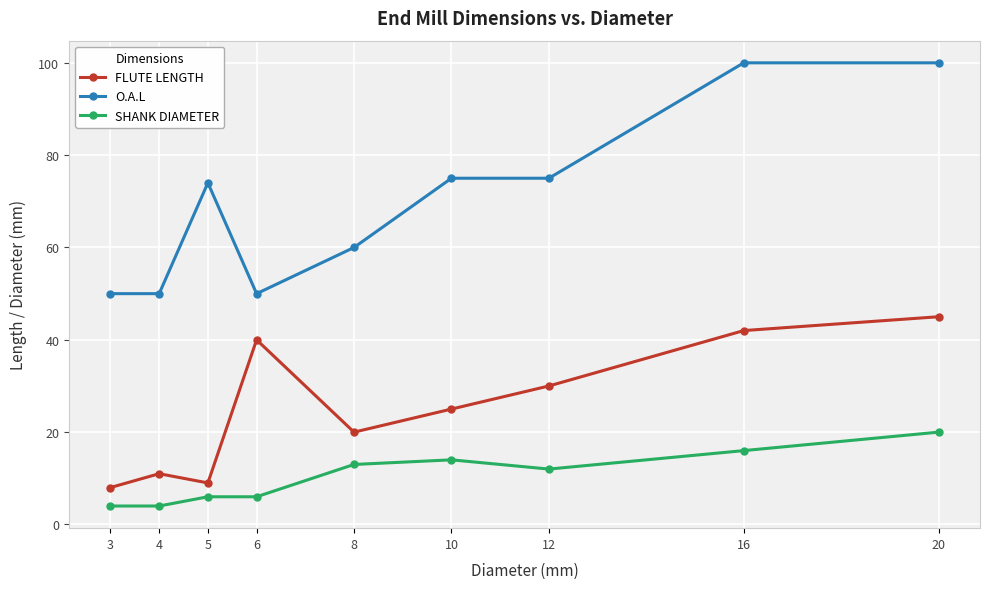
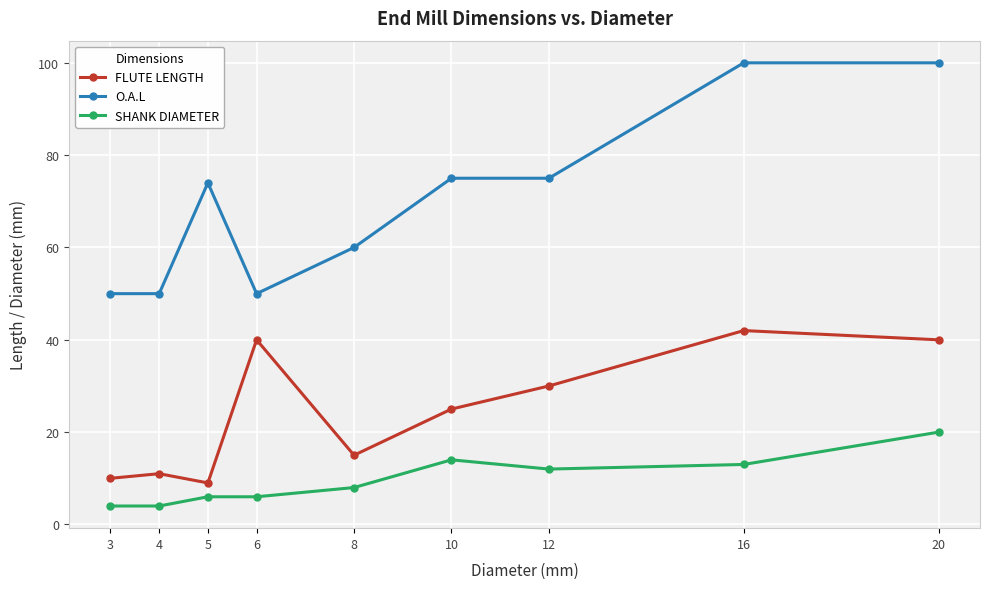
  {
    "FLUTE LENGTH": {
-     "3": 8,
+     "3": 10,
      "4": 11,
      "5": 9,
      "6": 40,
-     "8": 20,
+     "8": 15,
      "10": 25,
      "12": 30,
      "16": 42,
-     "20": 45
+     "20": 40
    },
    "O.A.L": {
      "3": 50,
      "4": 50,
      "5": 74,
      "6": 50,
      "8": 60,
      "10": 75,
      "12": 75,
      "16": 100,
      "20": 100
    },
    "SHANK DIAMETER": {
      "3": 4,
      "4": 4,
      "5": 6,
      "6": 6,
-     "8": 13,
+     "8": 8,
      "10": 14,
      "12": 12,
-     "16": 16,
+     "16": 13,
      "20": 20
    }
  }
